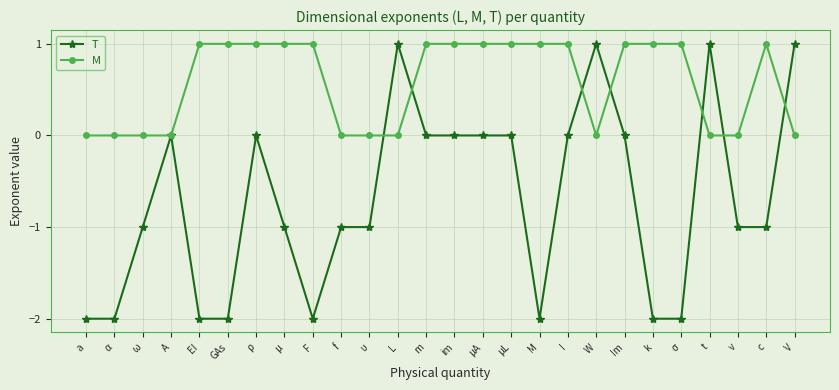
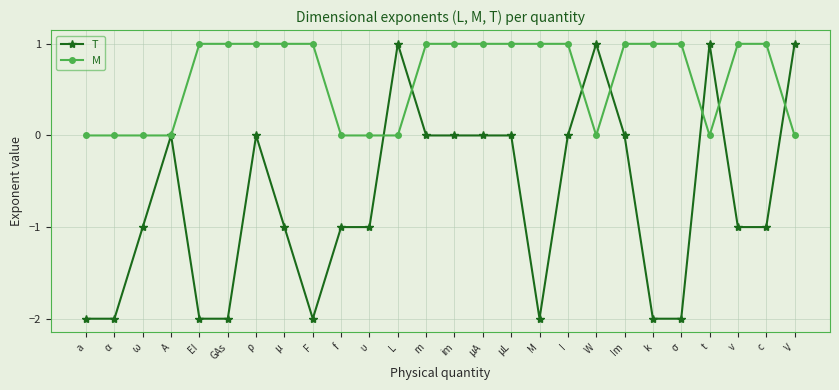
  {
    "T": {
      "a": -2,
      "α": -2,
      "ω": -1,
      "EI": -2,
      "GAs": -2,
      "ρ": 0,
      "μ": -1,
      "F": -2,
      "f": -1,
      "υ": -1,
      "L": 1,
      "m": 0,
      "im": 0,
      "μA": 0,
      "μL": 0,
      "M": -2,
      "I": 0,
      "W": 1,
      "Im": 0,
      "k": -2,
      "σ": -2,
      "t": 1,
      "v": -1,
      "c": -1,
      "V": 1
    },
    "M": {
      "a": 0,
      "α": 0,
      "ω": 0,
      "EI": 1,
      "GAs": 1,
      "ρ": 1,
      "μ": 1,
      "F": 1,
      "f": 0,
      "υ": 0,
      "L": 0,
      "m": 1,
      "im": 1,
      "μA": 1,
      "μL": 1,
      "M": 1,
      "I": 1,
      "W": 0,
      "Im": 1,
      "k": 1,
      "σ": 1,
      "t": 0,
-     "v": 0,
+     "v": 1,
      "c": 1,
      "V": 0
    }
  }
